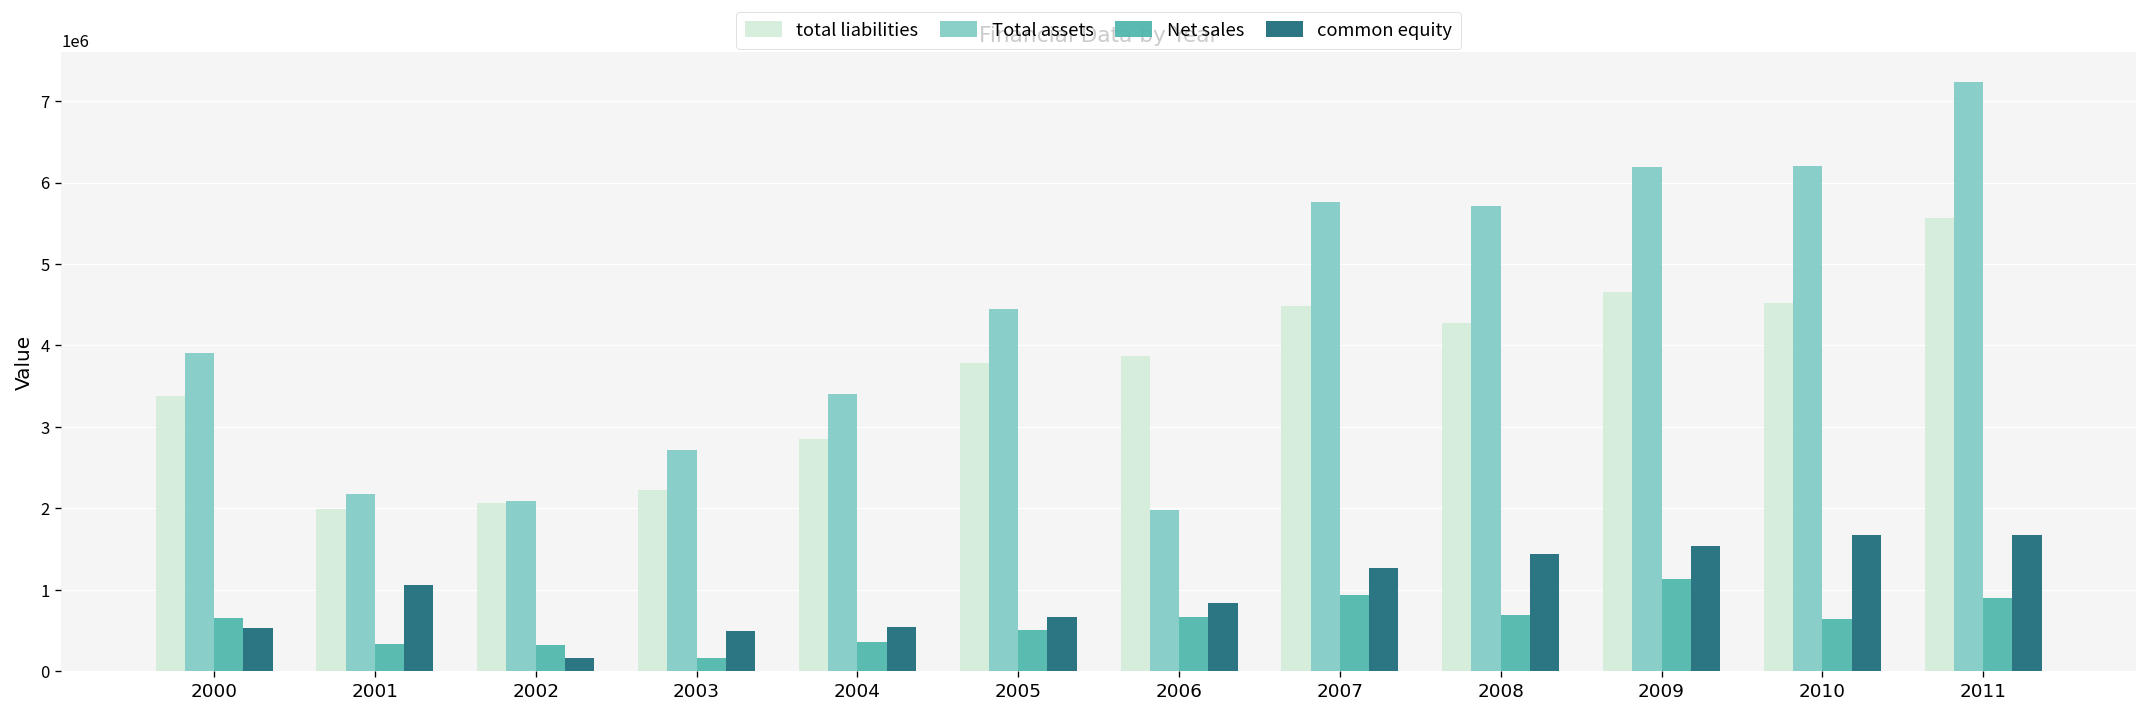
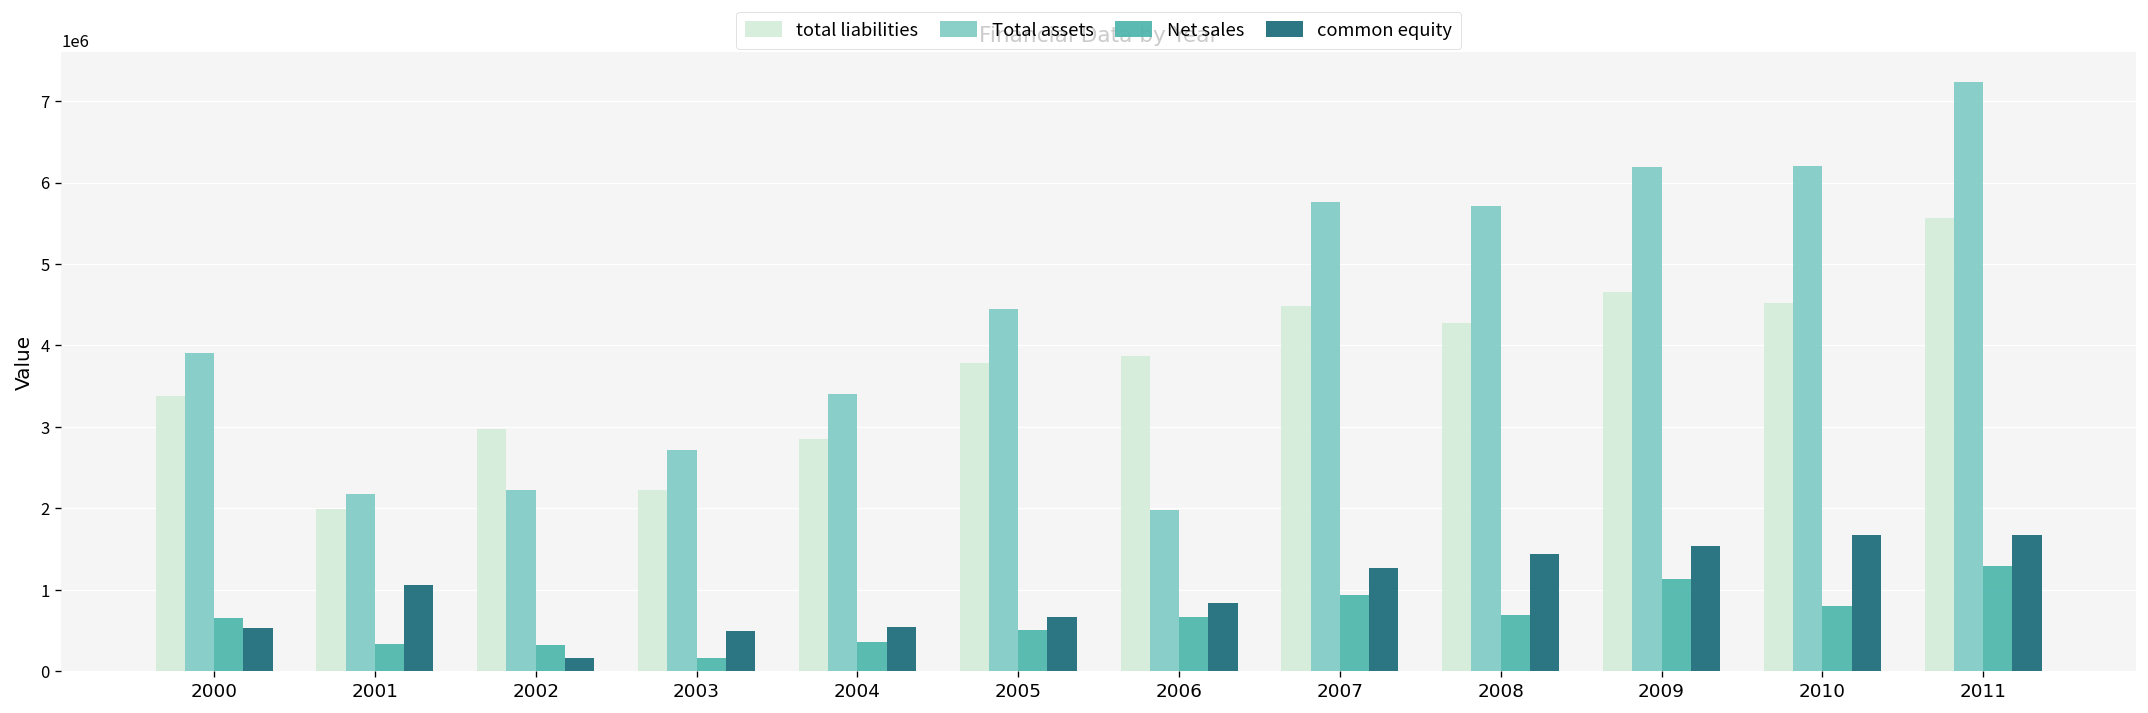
  {
    "total liabilities": {
      "2000": 3400000,
      "2001": 2000000,
-     "2002": 2100000,
+     "2002": 3000000,
      "2003": 2200000,
      "2004": 2900000,
      "2005": 3800000,
      "2006": 3900000,
      "2007": 4500000,
      "2008": 4300000,
      "2009": 4700000,
      "2010": 4500000,
      "2011": 5600000
    },
    "Total assets": {
      "2000": 3900000,
      "2001": 2200000,
-     "2002": 2100000,
+     "2002": 2200000,
      "2003": 2700000,
      "2004": 3400000,
      "2005": 4400000,
      "2006": 2000000,
      "2007": 5800000,
      "2008": 5700000,
      "2009": 6200000,
      "2010": 6200000,
      "2011": 7200000
    },
    "Net sales": {
      "2000": 700000,
      "2001": 300000,
      "2002": 300000,
      "2003": 200000,
      "2004": 400000,
      "2005": 500000,
      "2006": 700000,
      "2007": 900000,
      "2008": 700000,
      "2009": 1100000,
-     "2010": 600000,
-     "2011": 900000
+     "2010": 800000,
+     "2011": 1300000
    },
    "common equity": {
      "2000": 500000,
      "2001": 1100000,
      "2002": 200000,
      "2003": 500000,
      "2004": 600000,
      "2005": 700000,
      "2006": 800000,
      "2007": 1300000,
      "2008": 1400000,
      "2009": 1500000,
      "2010": 1700000,
      "2011": 1700000
    }
  }
